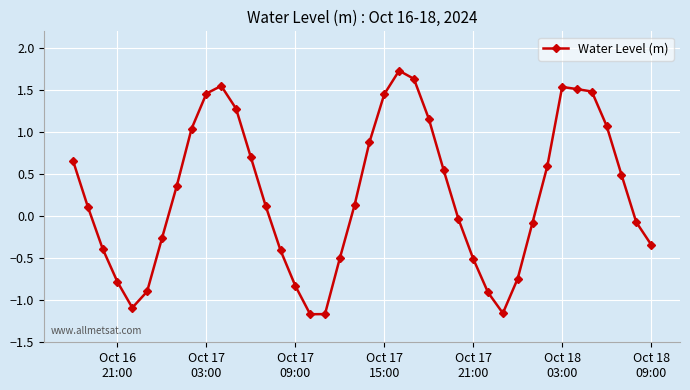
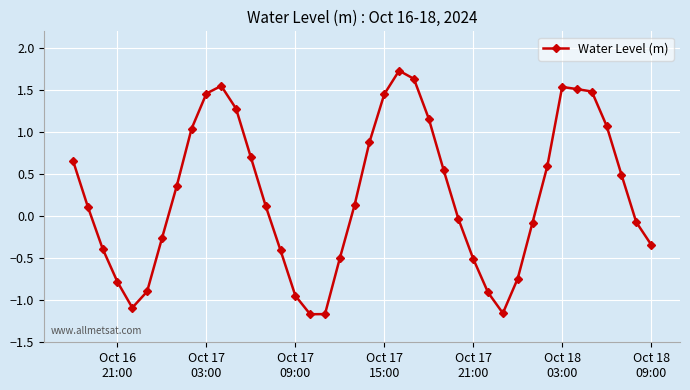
  {
    "Oct 16 21:00": -0.8,
    "Oct 17 03:00": 1.5,
-   "Oct 17 09:00": -0.8,
+   "Oct 17 09:00": -0.9,
    "Oct 17 15:00": 1.5,
    "Oct 17 21:00": -0.5,
    "Oct 18 03:00": 1.5,
    "Oct 18 09:00": -0.3
  }
